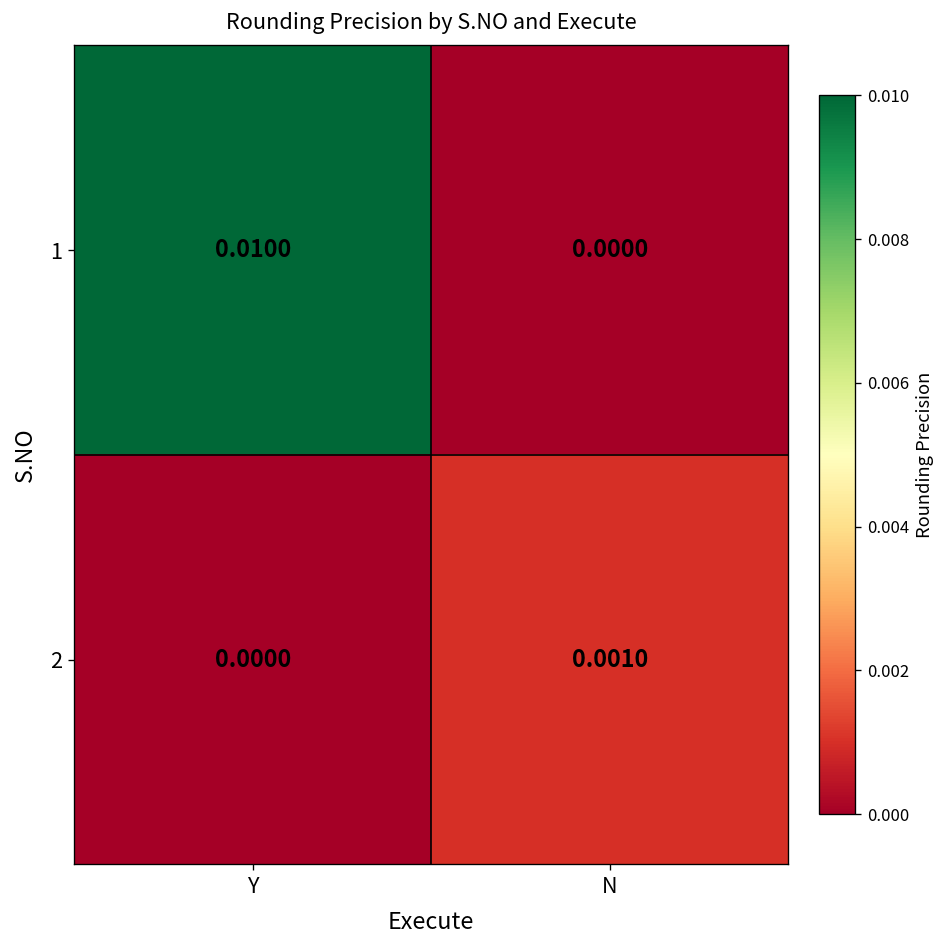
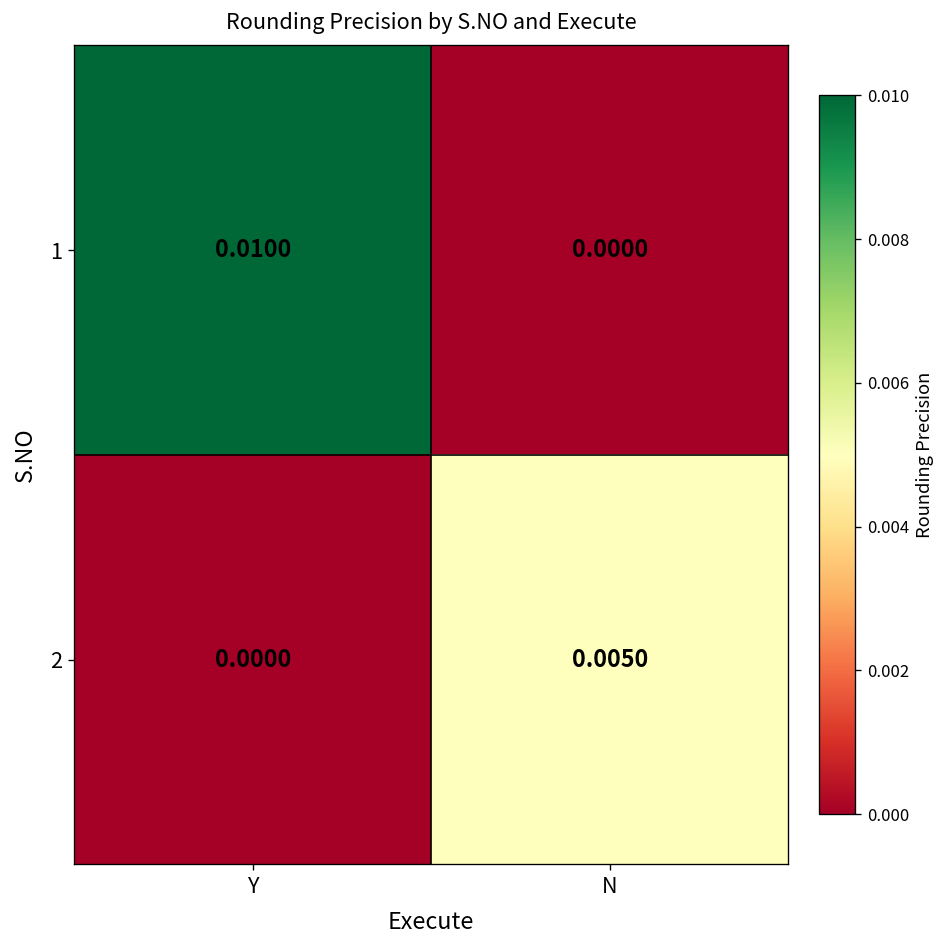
  {
    "1": {
      "Y": 0.0100,
      "N": 0.0000
    },
    "2": {
      "Y": 0.0000,
-     "N": 0.0010
+     "N": 0.0050
    }
  }
